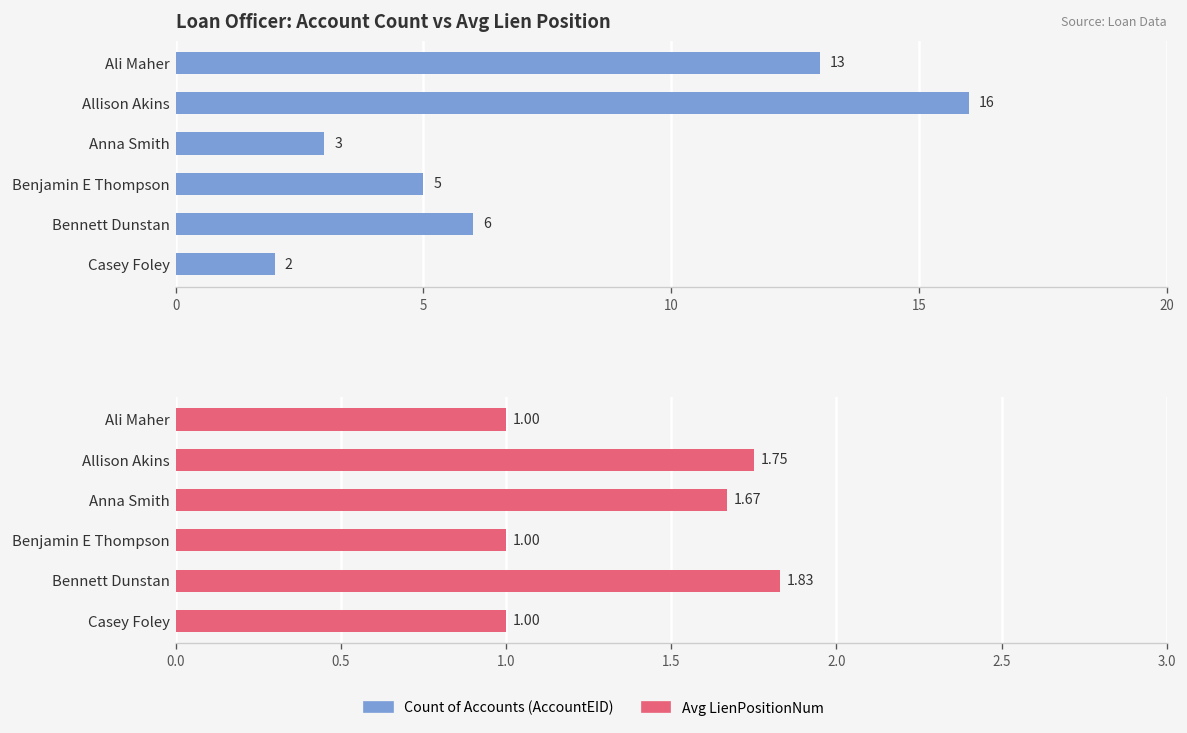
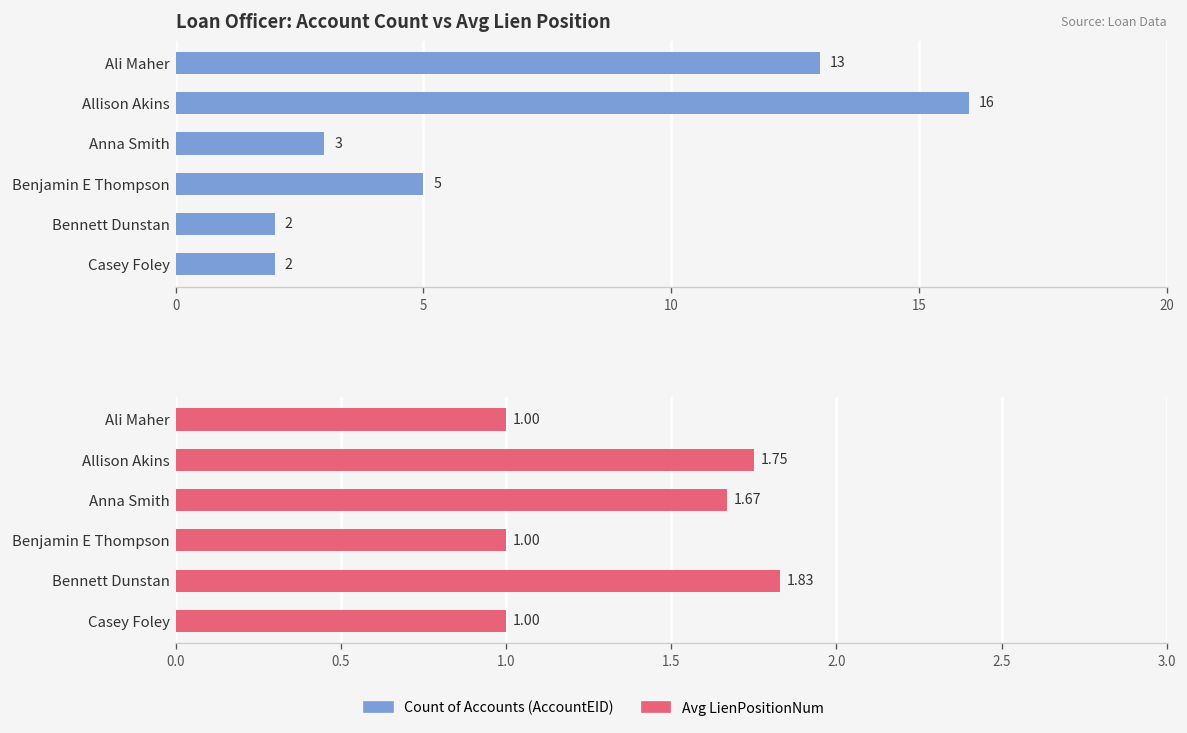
  {
    "Loan Officer: Account Count vs Avg Lien Position": {
      "Ali Maher": 13,
      "Allison Akins": 16,
      "Anna Smith": 3,
      "Benjamin E Thompson": 5,
-     "Bennett Dunstan": 6,
+     "Bennett Dunstan": 2,
      "Casey Foley": 2
    }
  }
